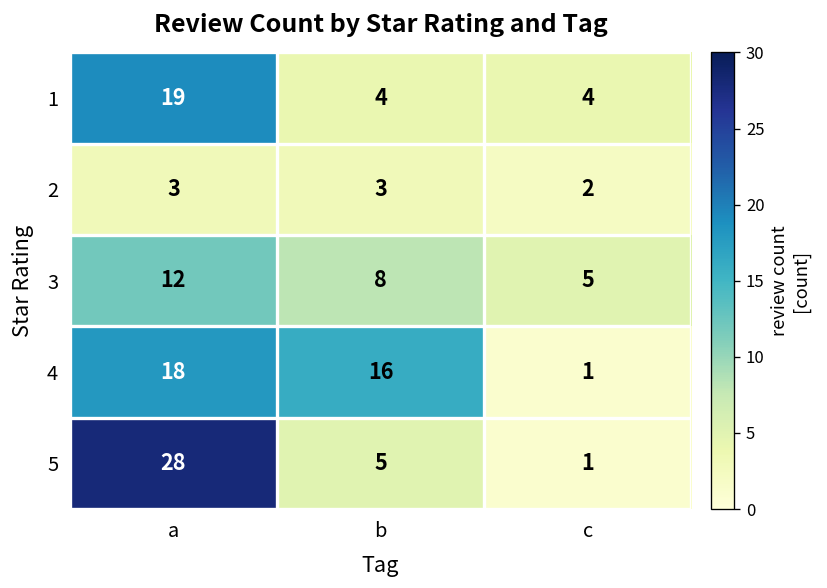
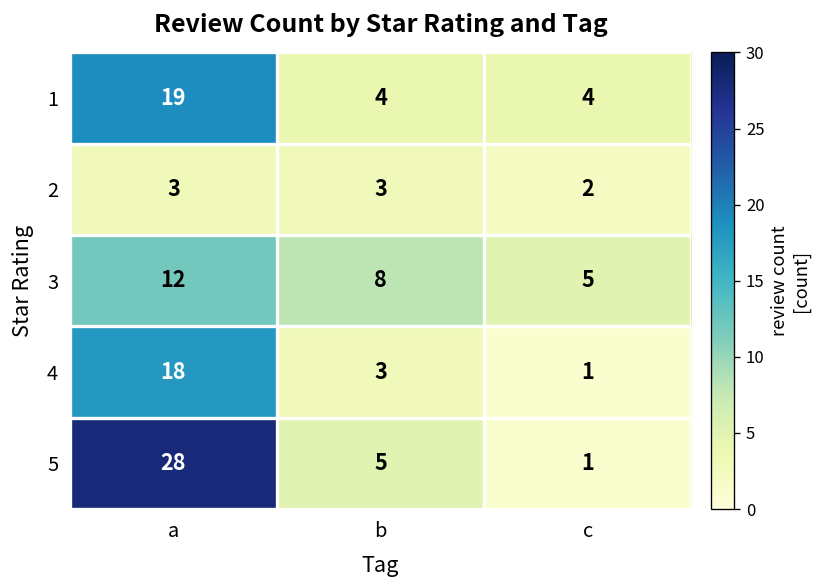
  {
    "1": {
      "a": 19,
      "b": 4,
      "c": 4
    },
    "2": {
      "a": 3,
      "b": 3,
      "c": 2
    },
    "3": {
      "a": 12,
      "b": 8,
      "c": 5
    },
    "4": {
      "a": 18,
-     "b": 16,
+     "b": 3,
      "c": 1
    },
    "5": {
      "a": 28,
      "b": 5,
      "c": 1
    }
  }
